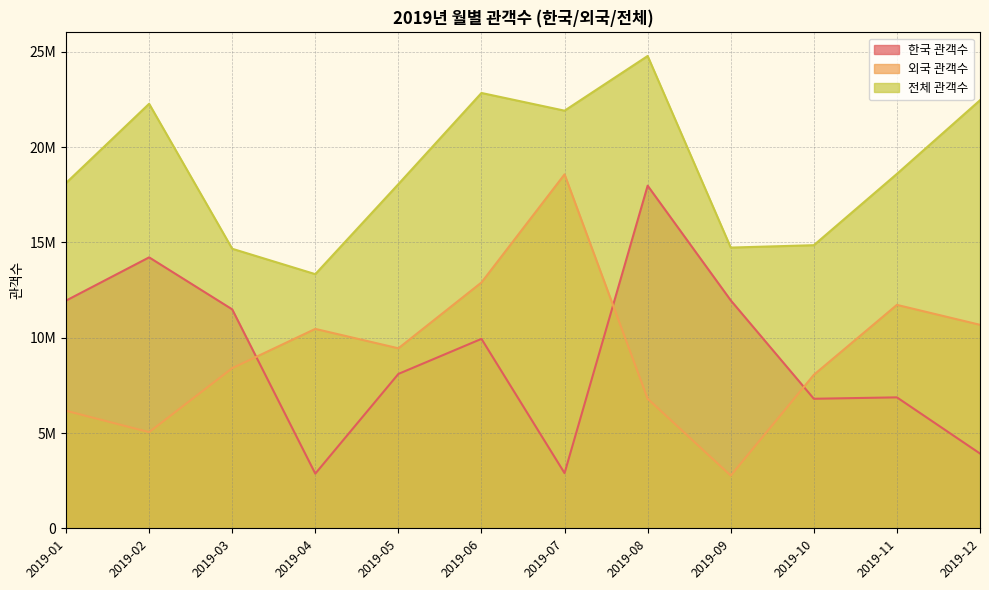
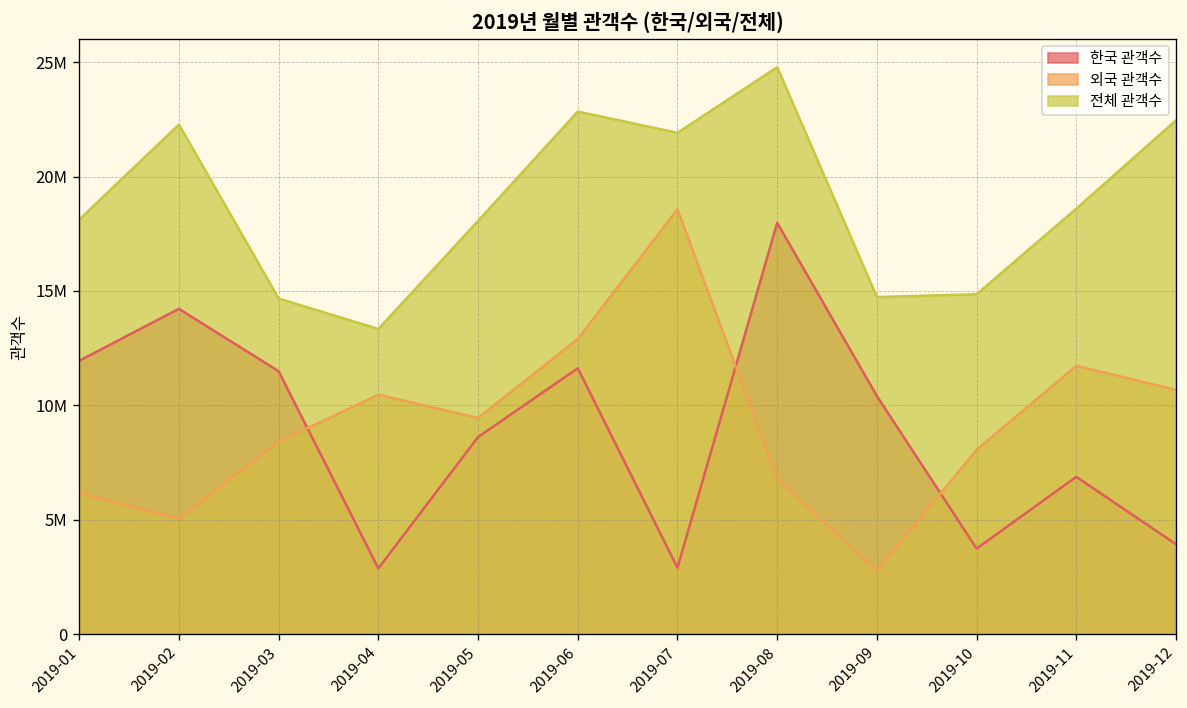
  {
    "한국 관객수": {
      "2019-01": 12000000,
      "2019-02": 14200000,
      "2019-03": 11500000,
      "2019-04": 2900000,
-     "2019-05": 8100000,
-     "2019-06": 9900000,
+     "2019-05": 8600000,
+     "2019-06": 11600000,
      "2019-07": 2900000,
      "2019-08": 18000000,
-     "2019-09": 12000000,
-     "2019-10": 6800000,
+     "2019-09": 10400000,
+     "2019-10": 3700000,
      "2019-11": 6900000,
      "2019-12": 3900000
    }
  }
